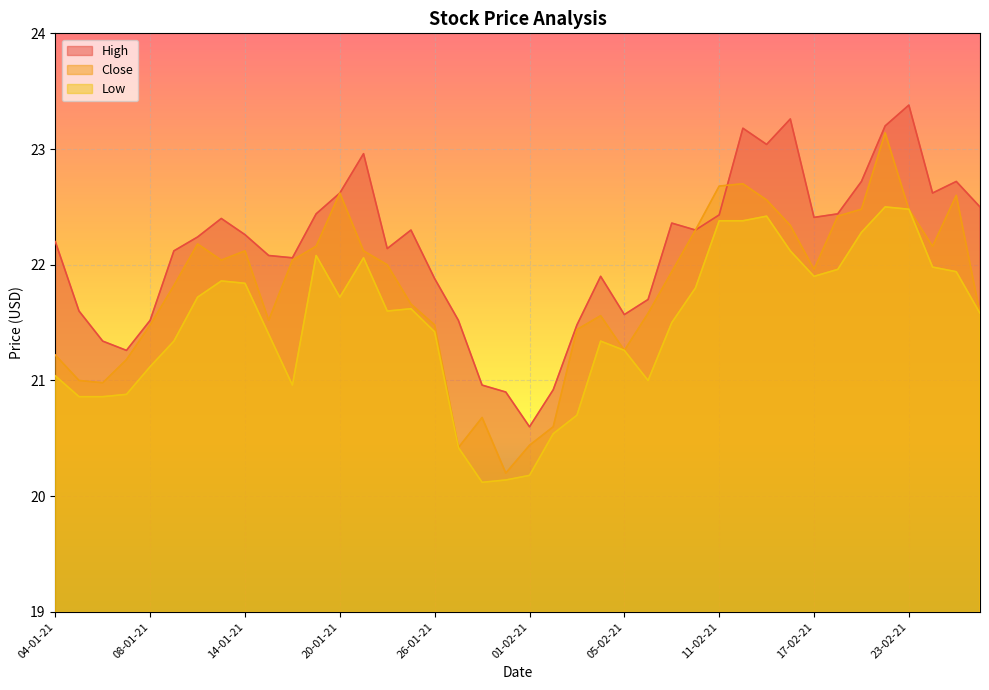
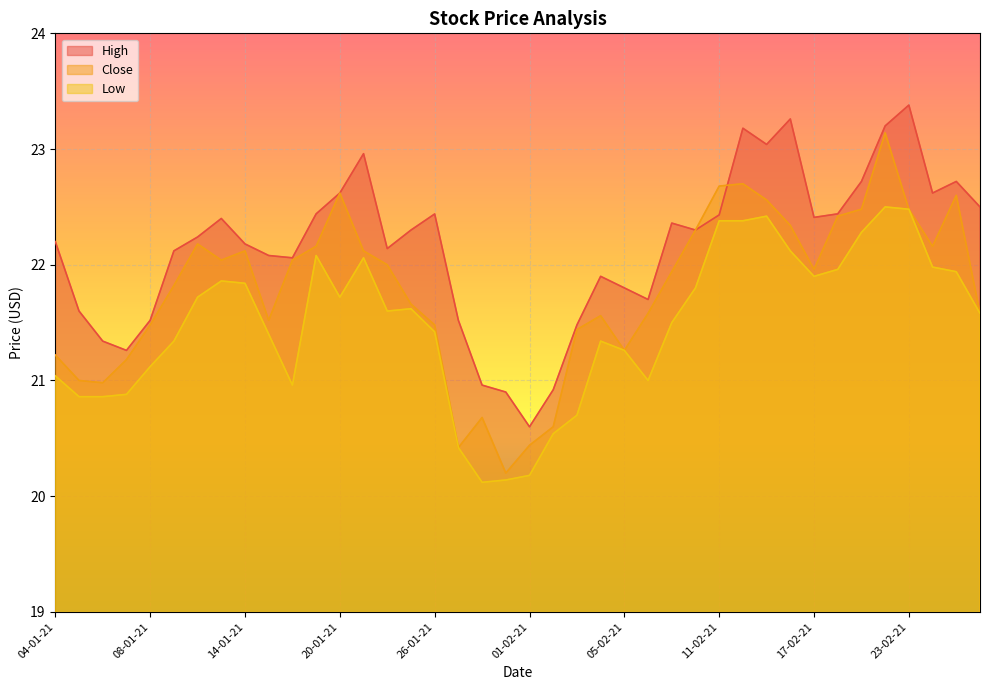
  {
    "High": {
      "04-01-21": 22.20,
      "08-01-21": 21.52,
-     "14-01-21": 22.26,
-     "26-01-21": 21.88,
+     "14-01-21": 22.18,
+     "26-01-21": 22.44,
      "01-02-21": 20.60,
-     "05-02-21": 21.57,
+     "05-02-21": 21.80,
      "11-02-21": 22.43,
      "17-02-21": 22.41,
      "23-02-21": 23.38
    }
  }
